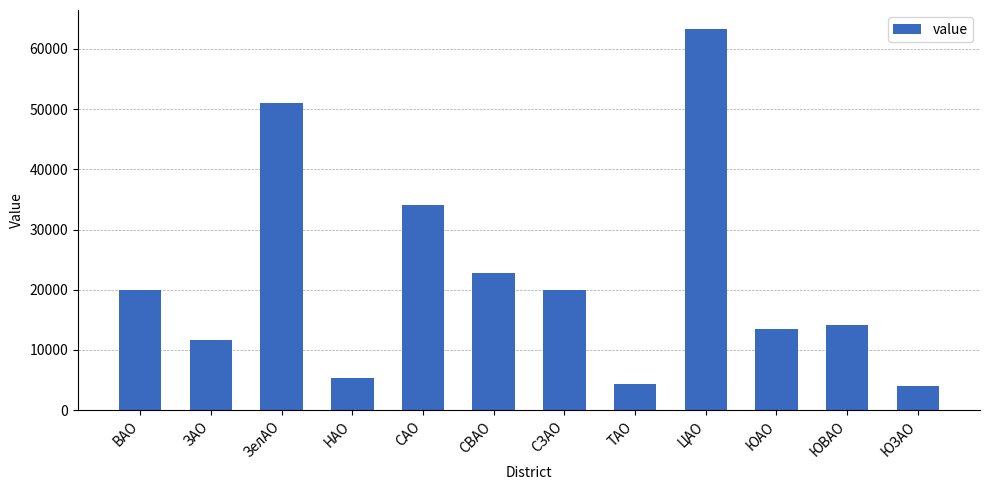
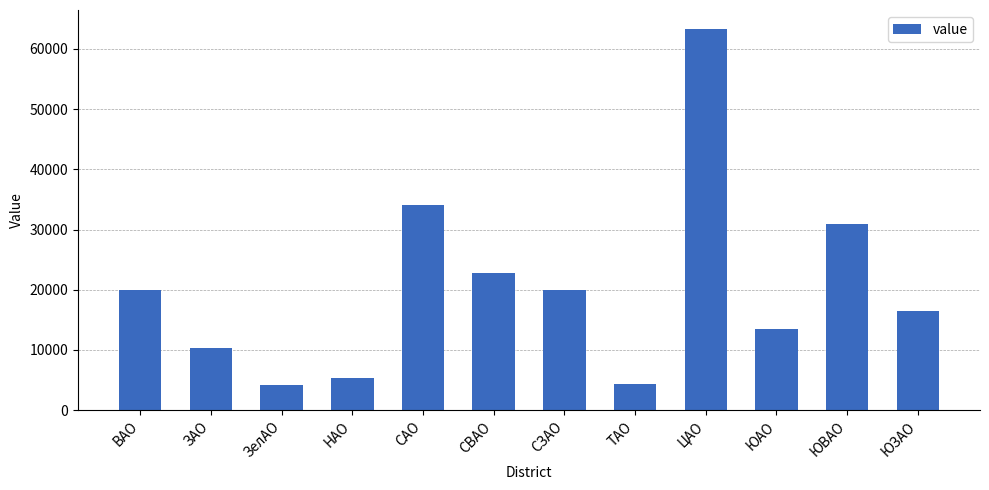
  {
    "ВАО": 20000,
-   "ЗАО": 12000,
-   "ЗелАО": 51000,
+   "ЗАО": 10000,
+   "ЗелАО": 4000,
    "НАО": 5000,
    "САО": 34000,
    "СВАО": 23000,
    "СЗАО": 20000,
    "ТАО": 4000,
    "ЦАО": 63000,
    "ЮАО": 14000,
-   "ЮВАО": 14000,
-   "ЮЗАО": 4000
+   "ЮВАО": 31000,
+   "ЮЗАО": 16000
  }
